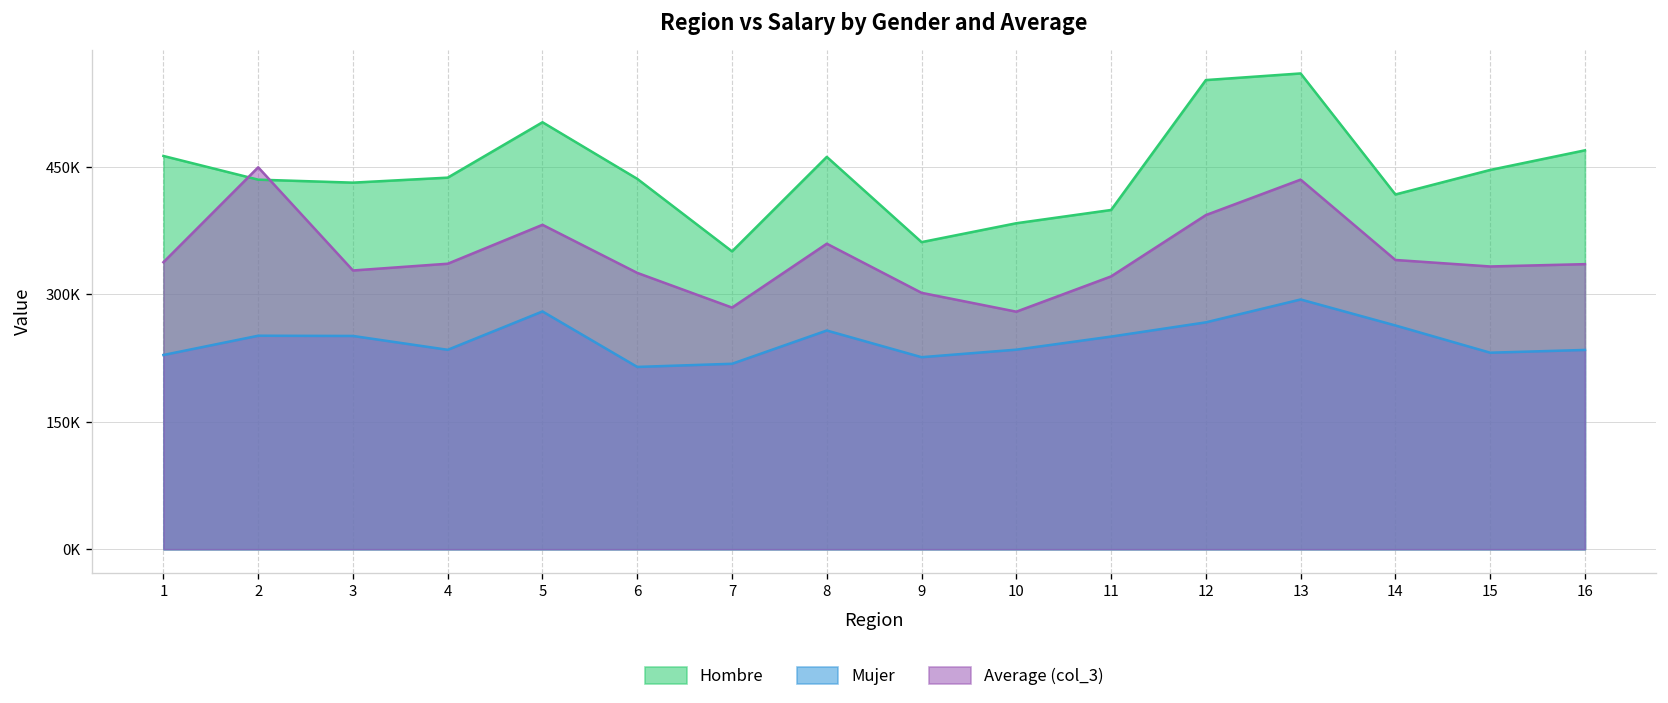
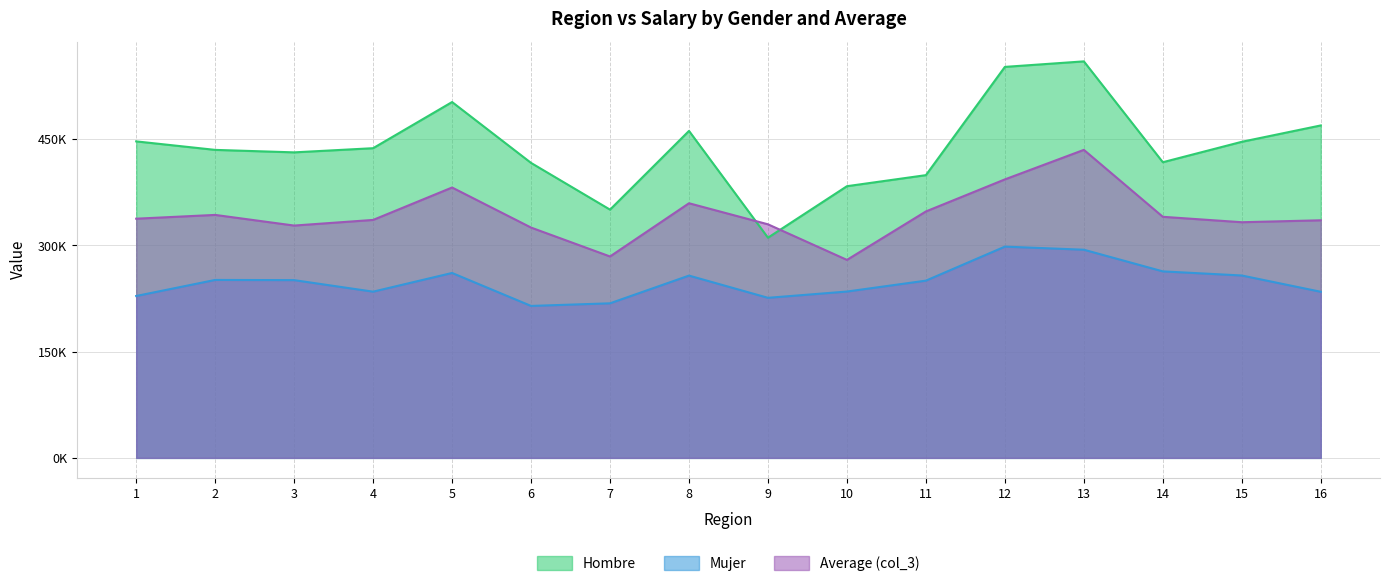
  {
    "Hombre": {
-     "1": 460000,
+     "1": 450000,
      "2": 430000,
      "3": 430000,
      "4": 440000,
      "5": 500000,
-     "6": 440000,
+     "6": 420000,
      "7": 350000,
      "8": 460000,
-     "9": 360000,
+     "9": 310000,
      "10": 380000,
      "11": 400000,
      "12": 550000,
      "13": 560000,
      "14": 420000,
      "15": 450000,
      "16": 470000
    },
    "Mujer": {
      "1": 230000,
      "2": 250000,
      "3": 250000,
      "4": 230000,
-     "5": 280000,
+     "5": 260000,
      "6": 210000,
      "7": 220000,
      "8": 260000,
      "9": 230000,
      "10": 230000,
      "11": 250000,
-     "12": 270000,
+     "12": 300000,
      "13": 290000,
      "14": 260000,
-     "15": 230000,
+     "15": 260000,
      "16": 230000
    },
    "Average (col_3)": {
      "1": 340000,
-     "2": 450000,
+     "2": 340000,
      "3": 330000,
      "4": 340000,
      "5": 380000,
      "6": 330000,
      "7": 280000,
      "8": 360000,
-     "9": 300000,
+     "9": 330000,
      "10": 280000,
-     "11": 320000,
+     "11": 350000,
      "12": 390000,
      "13": 430000,
      "14": 340000,
      "15": 330000,
      "16": 340000
    }
  }
